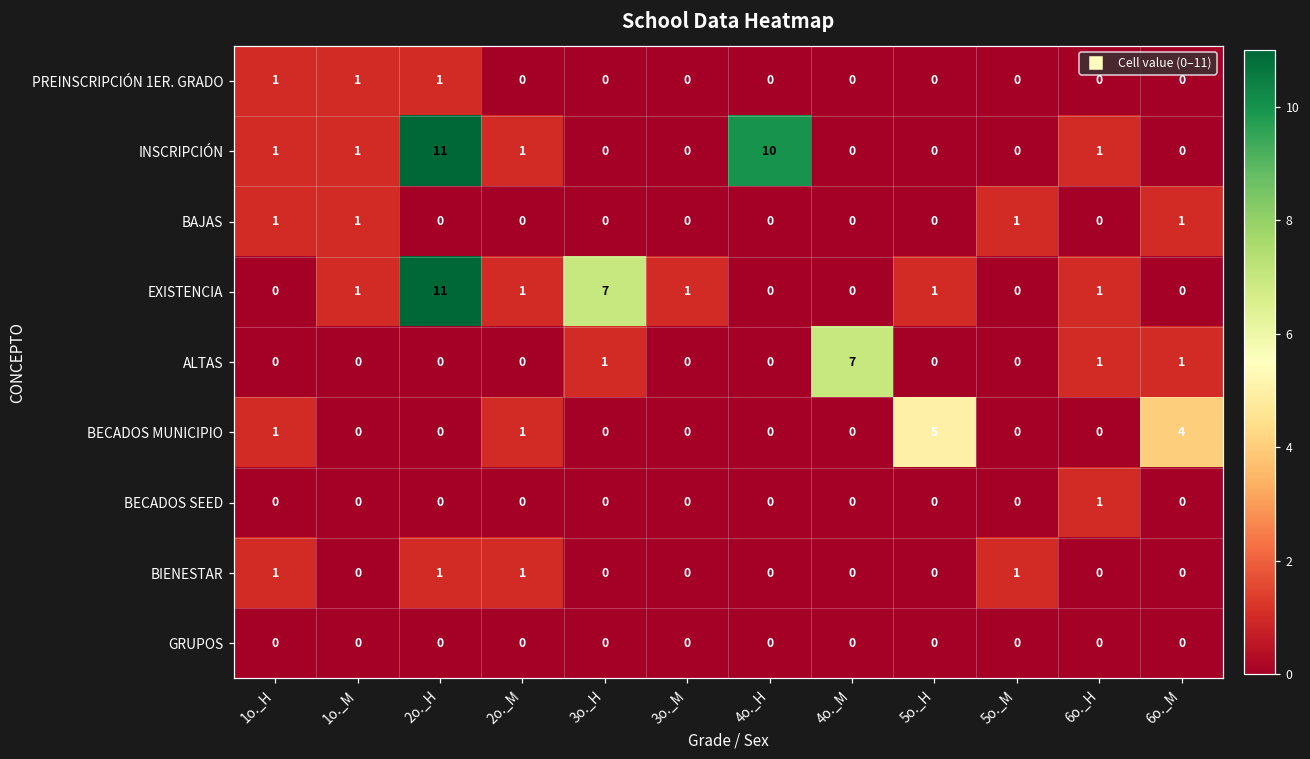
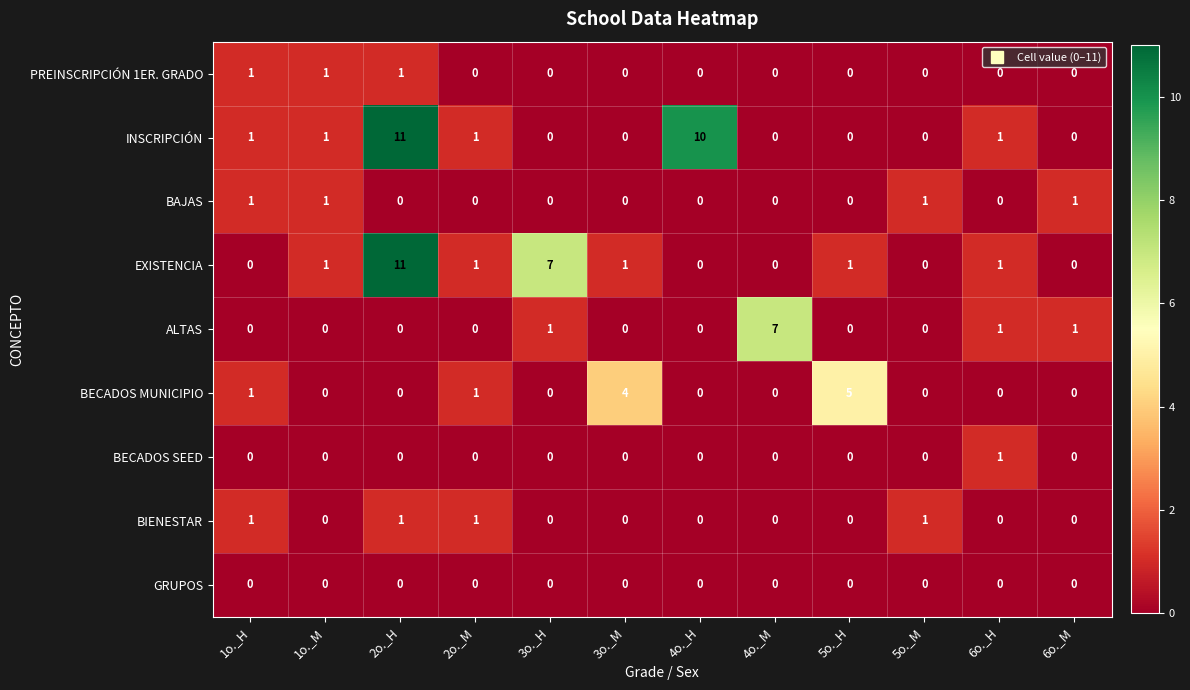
  {
    "PREINSCRIPCIÓN 1ER. GRADO": {
      "1o._H": 1,
      "1o._M": 1,
      "2o._H": 1,
      "2o._M": 0,
      "3o._H": 0,
      "3o._M": 0,
      "4o._H": 0,
      "4o._M": 0,
      "5o._H": 0,
      "5o._M": 0,
      "6o._H": 0,
      "6o._M": 0
    },
    "INSCRIPCIÓN": {
      "1o._H": 1,
      "1o._M": 1,
      "2o._H": 11,
      "2o._M": 1,
      "3o._H": 0,
      "3o._M": 0,
      "4o._H": 10,
      "4o._M": 0,
      "5o._H": 0,
      "5o._M": 0,
      "6o._H": 1,
      "6o._M": 0
    },
    "BAJAS": {
      "1o._H": 1,
      "1o._M": 1,
      "2o._H": 0,
      "2o._M": 0,
      "3o._H": 0,
      "3o._M": 0,
      "4o._H": 0,
      "4o._M": 0,
      "5o._H": 0,
      "5o._M": 1,
      "6o._H": 0,
      "6o._M": 1
    },
    "EXISTENCIA": {
      "1o._H": 0,
      "1o._M": 1,
      "2o._H": 11,
      "2o._M": 1,
      "3o._H": 7,
      "3o._M": 1,
      "4o._H": 0,
      "4o._M": 0,
      "5o._H": 1,
      "5o._M": 0,
      "6o._H": 1,
      "6o._M": 0
    },
    "ALTAS": {
      "1o._H": 0,
      "1o._M": 0,
      "2o._H": 0,
      "2o._M": 0,
      "3o._H": 1,
      "3o._M": 0,
      "4o._H": 0,
      "4o._M": 7,
      "5o._H": 0,
      "5o._M": 0,
      "6o._H": 1,
      "6o._M": 1
    },
    "BECADOS MUNICIPIO": {
      "1o._H": 1,
      "1o._M": 0,
      "2o._H": 0,
      "2o._M": 1,
      "3o._H": 0,
-     "3o._M": 0,
+     "3o._M": 4,
      "4o._H": 0,
      "4o._M": 0,
      "5o._H": 5,
      "5o._M": 0,
      "6o._H": 0,
-     "6o._M": 4
+     "6o._M": 0
    },
    "BECADOS SEED": {
      "1o._H": 0,
      "1o._M": 0,
      "2o._H": 0,
      "2o._M": 0,
      "3o._H": 0,
      "3o._M": 0,
      "4o._H": 0,
      "4o._M": 0,
      "5o._H": 0,
      "5o._M": 0,
      "6o._H": 1,
      "6o._M": 0
    },
    "BIENESTAR": {
      "1o._H": 1,
      "1o._M": 0,
      "2o._H": 1,
      "2o._M": 1,
      "3o._H": 0,
      "3o._M": 0,
      "4o._H": 0,
      "4o._M": 0,
      "5o._H": 0,
      "5o._M": 1,
      "6o._H": 0,
      "6o._M": 0
    },
    "GRUPOS": {
      "1o._H": 0,
      "1o._M": 0,
      "2o._H": 0,
      "2o._M": 0,
      "3o._H": 0,
      "3o._M": 0,
      "4o._H": 0,
      "4o._M": 0,
      "5o._H": 0,
      "5o._M": 0,
      "6o._H": 0,
      "6o._M": 0
    }
  }
